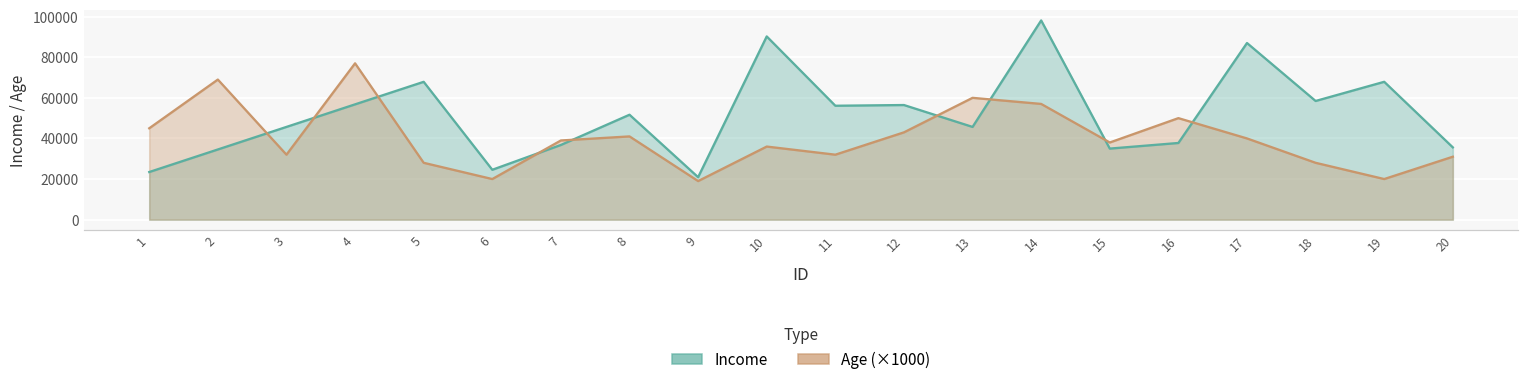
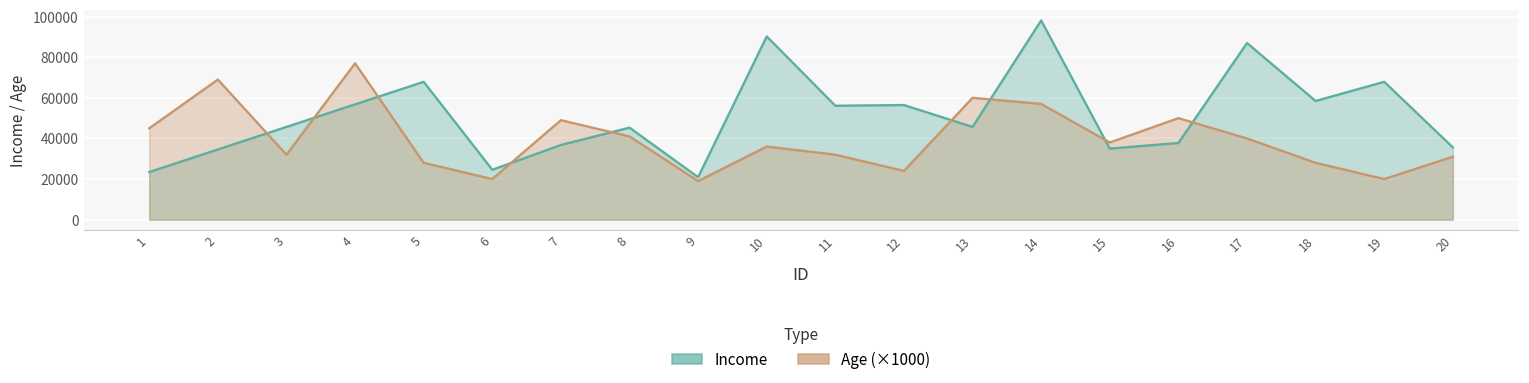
  {
    "Income": {
      "1": 23000,
      "2": 35000,
      "3": 46000,
      "4": 57000,
      "5": 68000,
      "6": 25000,
      "7": 37000,
-     "8": 52000,
+     "8": 45000,
      "9": 21000,
      "10": 90000,
      "11": 56000,
      "12": 56000,
      "13": 46000,
      "14": 98000,
      "15": 35000,
      "16": 38000,
      "17": 87000,
      "18": 58000,
      "19": 68000,
      "20": 36000
    },
    "Age (×1000)": {
      "1": 45000,
      "2": 69000,
      "3": 32000,
      "4": 77000,
      "5": 28000,
      "6": 20000,
-     "7": 39000,
+     "7": 49000,
      "8": 41000,
      "9": 19000,
      "10": 36000,
      "11": 32000,
-     "12": 43000,
+     "12": 24000,
      "13": 60000,
      "14": 57000,
      "15": 38000,
      "16": 50000,
      "17": 40000,
      "18": 28000,
      "19": 20000,
      "20": 31000
    }
  }
